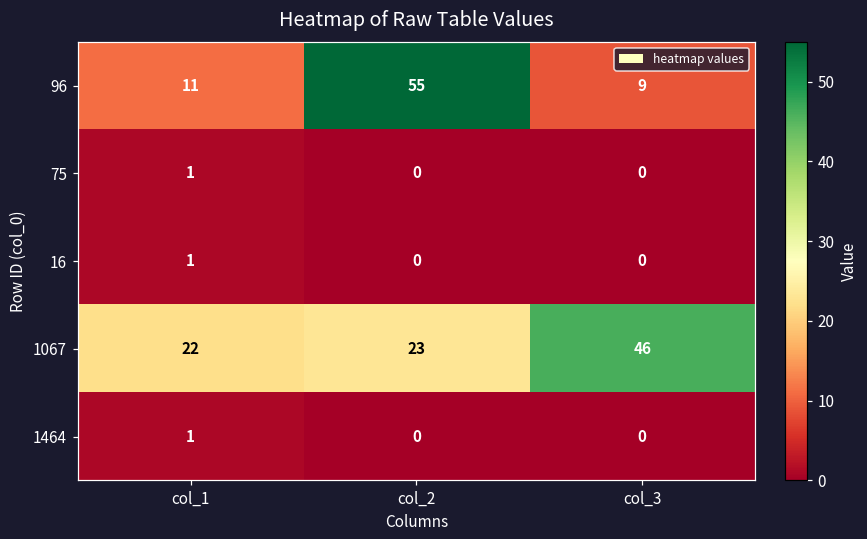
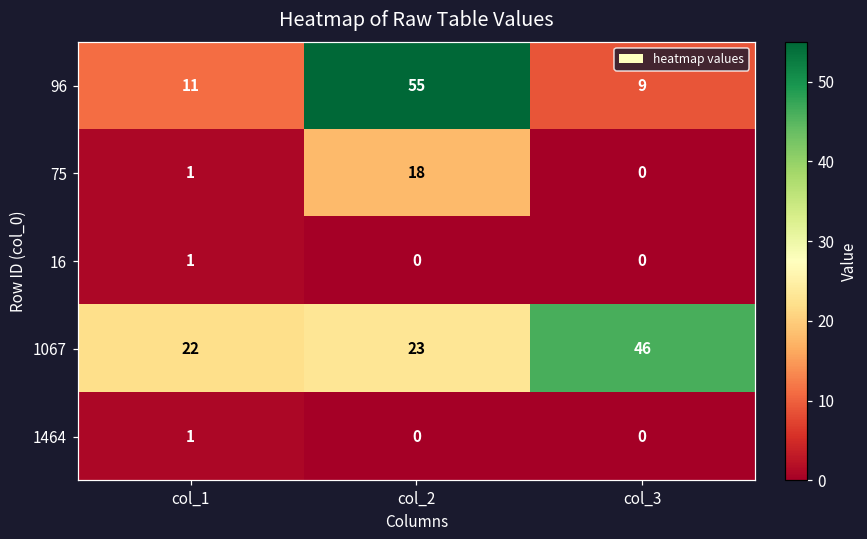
  {
    "96": {
      "col_1": 11,
      "col_2": 55,
      "col_3": 9
    },
    "75": {
      "col_1": 1,
-     "col_2": 0,
+     "col_2": 18,
      "col_3": 0
    },
    "16": {
      "col_1": 1,
      "col_2": 0,
      "col_3": 0
    },
    "1067": {
      "col_1": 22,
      "col_2": 23,
      "col_3": 46
    },
    "1464": {
      "col_1": 1,
      "col_2": 0,
      "col_3": 0
    }
  }
